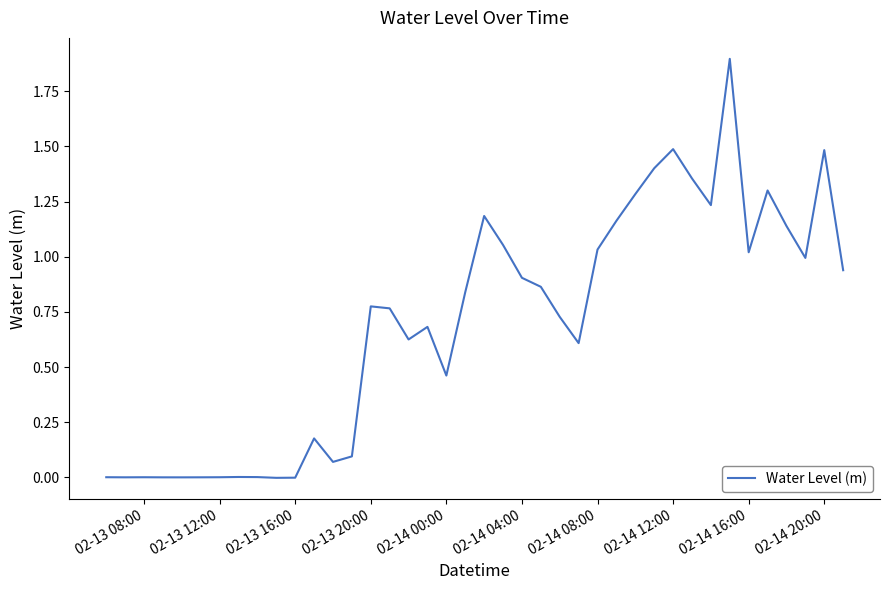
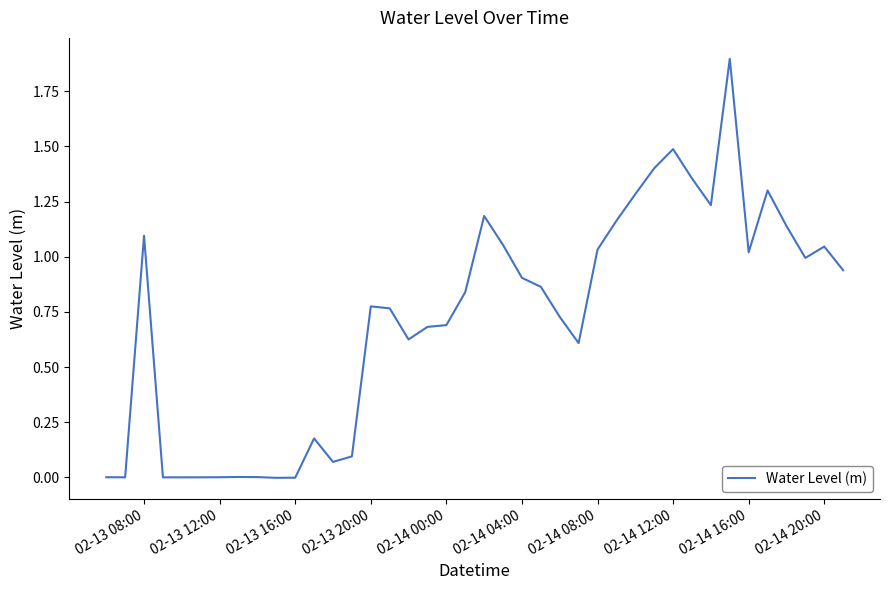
  {
-   "02-13 08:00": 0.00,
+   "02-13 08:00": 1.10,
    "02-13 12:00": 0.00,
    "02-13 16:00": 0.00,
    "02-13 20:00": 0.77,
-   "02-14 00:00": 0.46,
+   "02-14 00:00": 0.69,
    "02-14 04:00": 0.90,
    "02-14 08:00": 1.03,
    "02-14 12:00": 1.49,
    "02-14 16:00": 1.02,
-   "02-14 20:00": 1.48
+   "02-14 20:00": 1.05
  }
